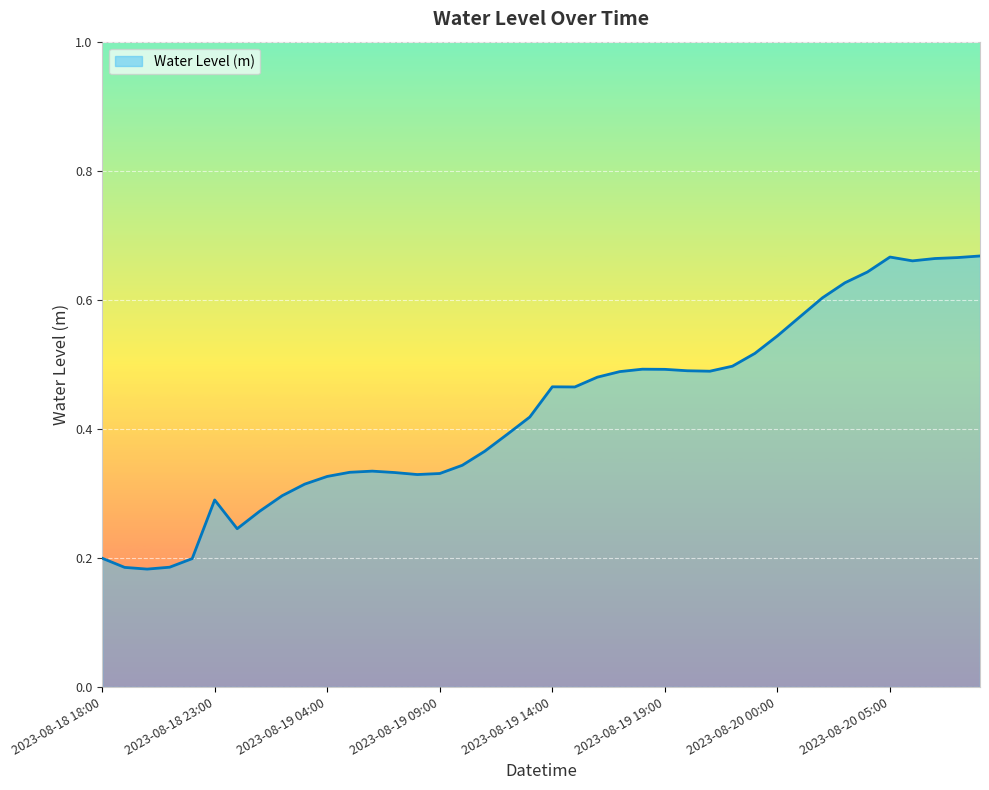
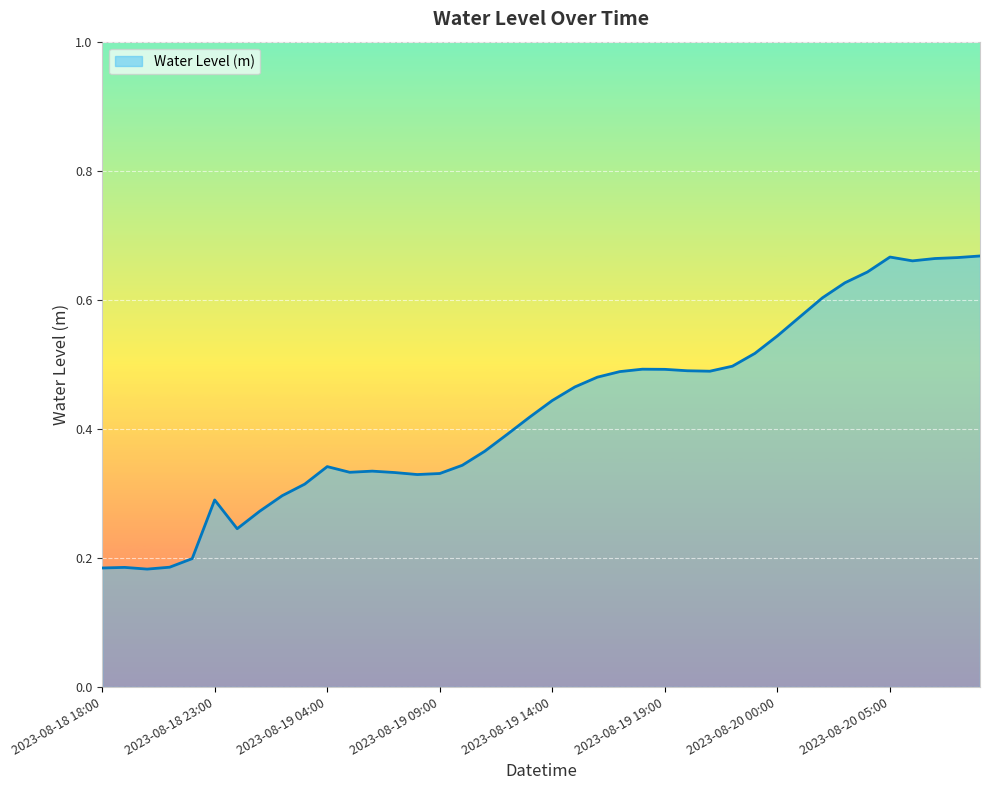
  {
-   "2023-08-18 18:00": 0.20,
+   "2023-08-18 18:00": 0.18,
    "2023-08-18 23:00": 0.29,
-   "2023-08-19 04:00": 0.33,
+   "2023-08-19 04:00": 0.34,
    "2023-08-19 09:00": 0.33,
-   "2023-08-19 14:00": 0.47,
+   "2023-08-19 14:00": 0.44,
    "2023-08-19 19:00": 0.49,
    "2023-08-20 00:00": 0.54,
    "2023-08-20 05:00": 0.67
  }
